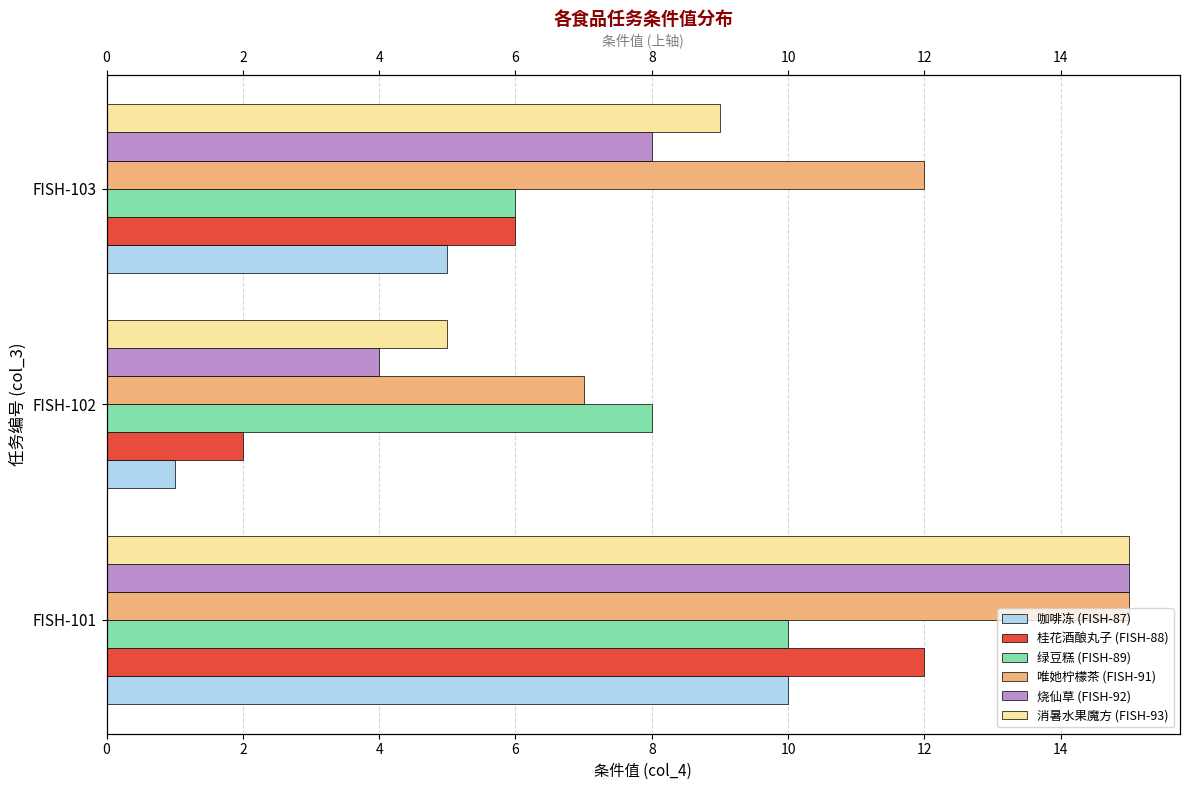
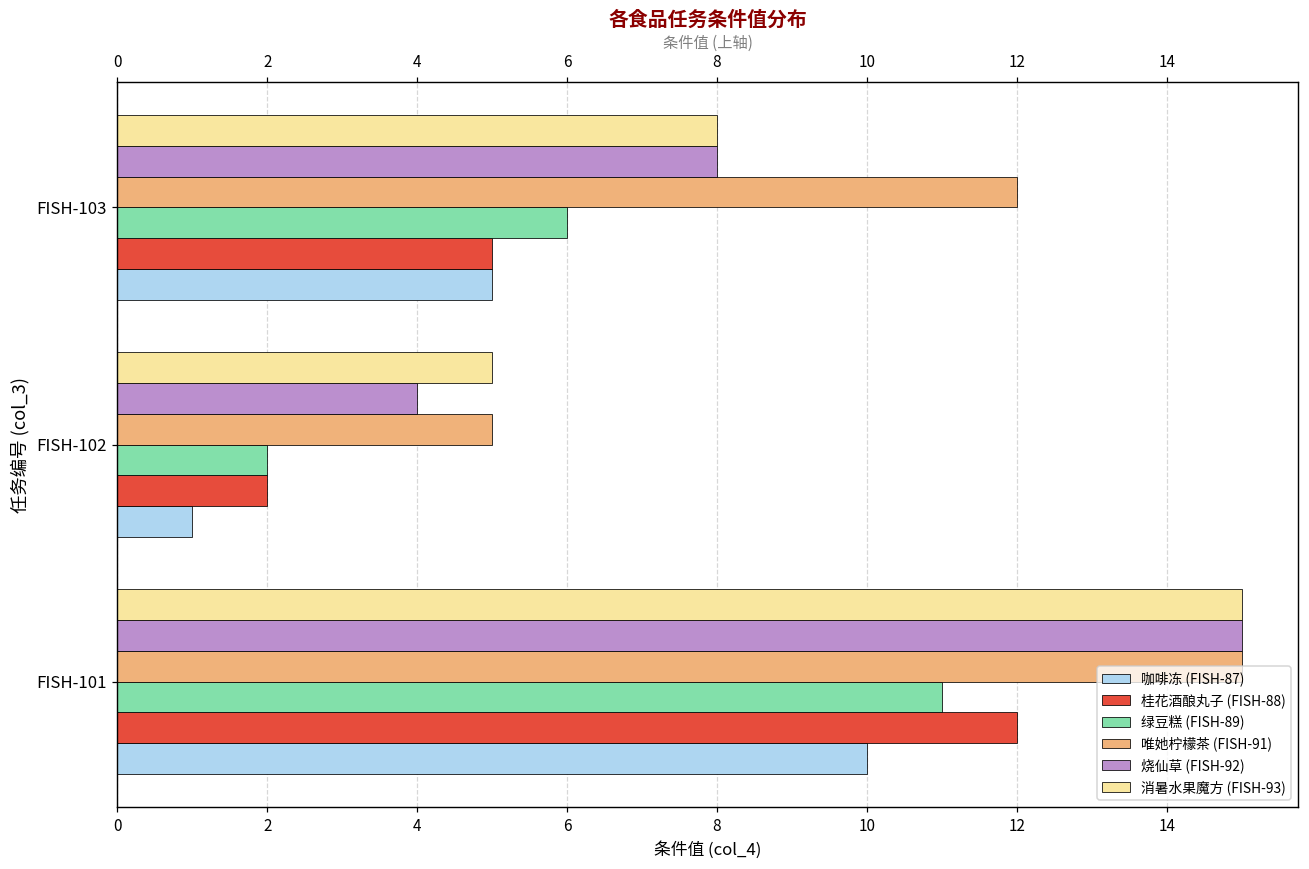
  {
    "咖啡冻 (FISH-87)": {
      "FISH-103": 5,
      "FISH-102": 1,
      "FISH-101": 10
    },
    "桂花酒酿丸子 (FISH-88)": {
-     "FISH-103": 6,
+     "FISH-103": 5,
      "FISH-102": 2,
      "FISH-101": 12
    },
    "绿豆糕 (FISH-89)": {
      "FISH-103": 6,
-     "FISH-102": 8,
-     "FISH-101": 10
+     "FISH-102": 2,
+     "FISH-101": 11
    },
    "唯她柠檬茶 (FISH-91)": {
      "FISH-103": 12,
-     "FISH-102": 7,
+     "FISH-102": 5,
      "FISH-101": 15
    },
    "烧仙草 (FISH-92)": {
      "FISH-103": 8,
      "FISH-102": 4,
      "FISH-101": 15
    },
    "消暑水果魔方 (FISH-93)": {
-     "FISH-103": 9,
+     "FISH-103": 8,
      "FISH-102": 5,
      "FISH-101": 15
    }
  }
